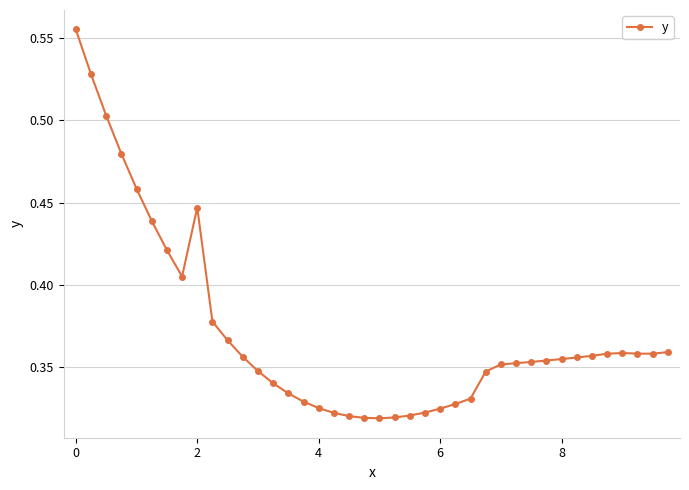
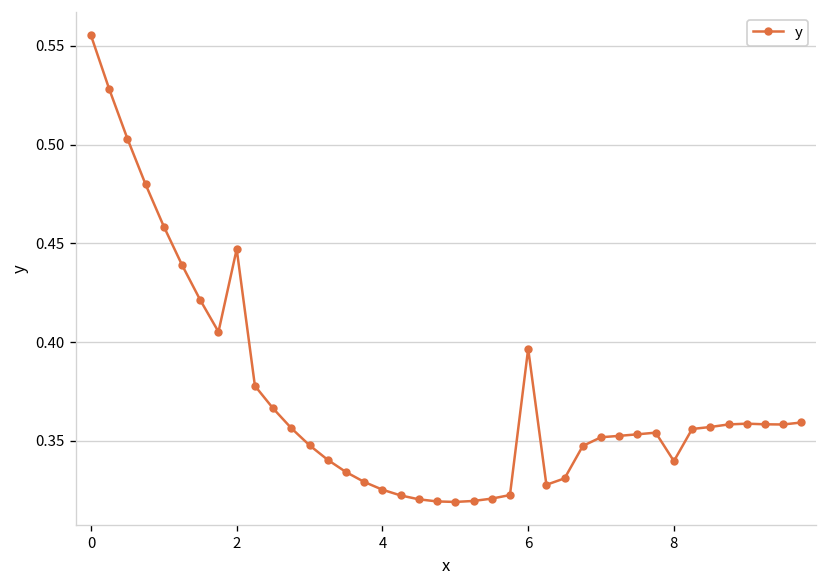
  {
    "0": 0.555,
    "2": 0.447,
    "4": 0.325,
-   "6": 0.325,
-   "8": 0.355
+   "6": 0.397,
+   "8": 0.340
  }
